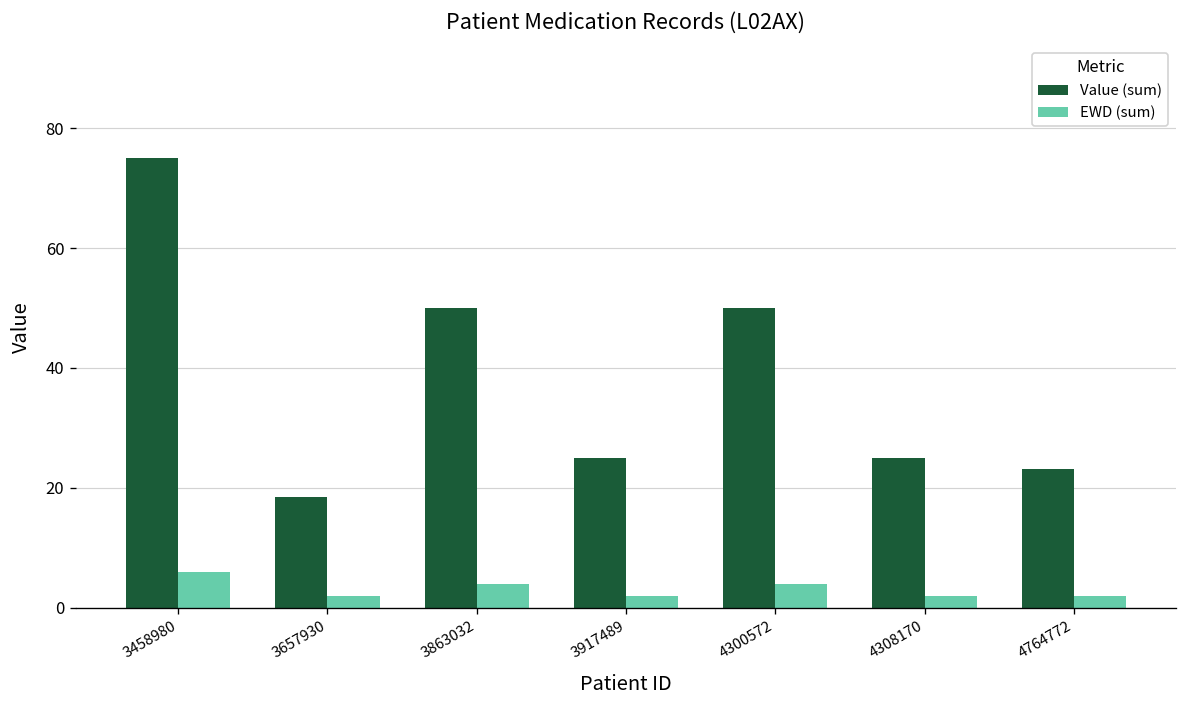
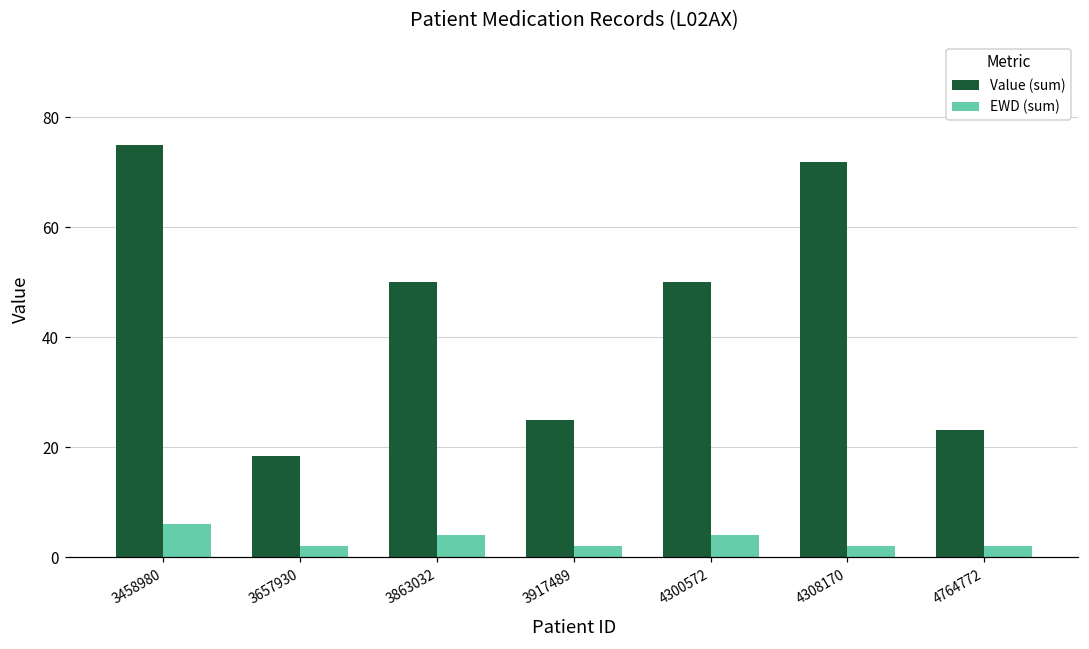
  {
    "Value (sum)": {
      "3458980": 75,
      "3657930": 18,
      "3863032": 50,
      "3917489": 25,
      "4300572": 50,
-     "4308170": 25,
+     "4308170": 72,
      "4764772": 23
    },
    "EWD (sum)": {
      "3458980": 6,
      "3657930": 2,
      "3863032": 4,
      "3917489": 2,
      "4300572": 4,
      "4308170": 2,
      "4764772": 2
    }
  }
